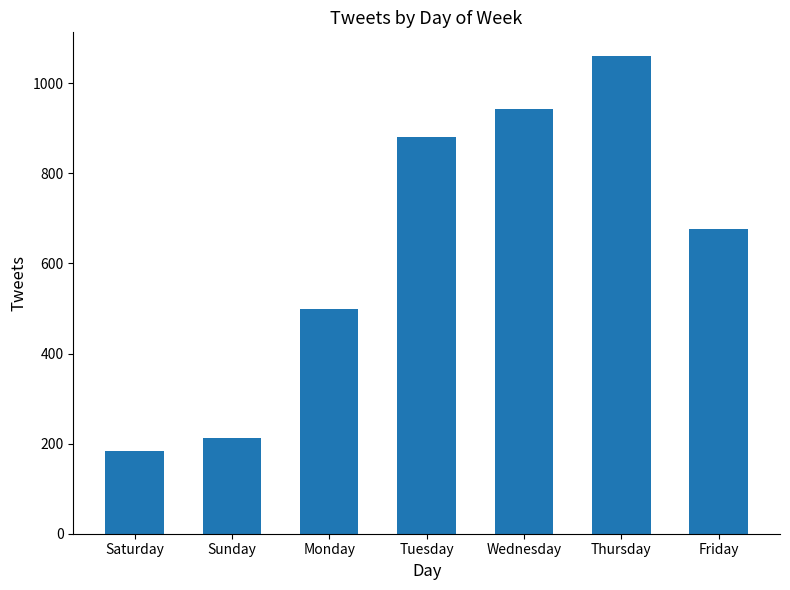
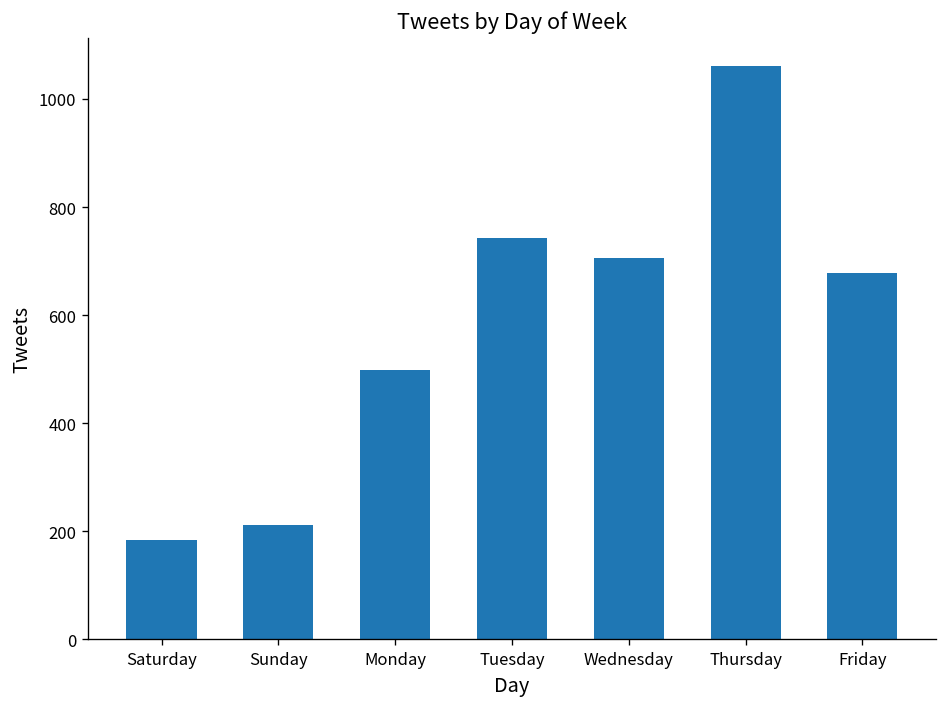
  {
    "Saturday": 180,
    "Sunday": 210,
    "Monday": 500,
-   "Tuesday": 880,
-   "Wednesday": 940,
+   "Tuesday": 740,
+   "Wednesday": 710,
    "Thursday": 1060,
    "Friday": 680
  }
